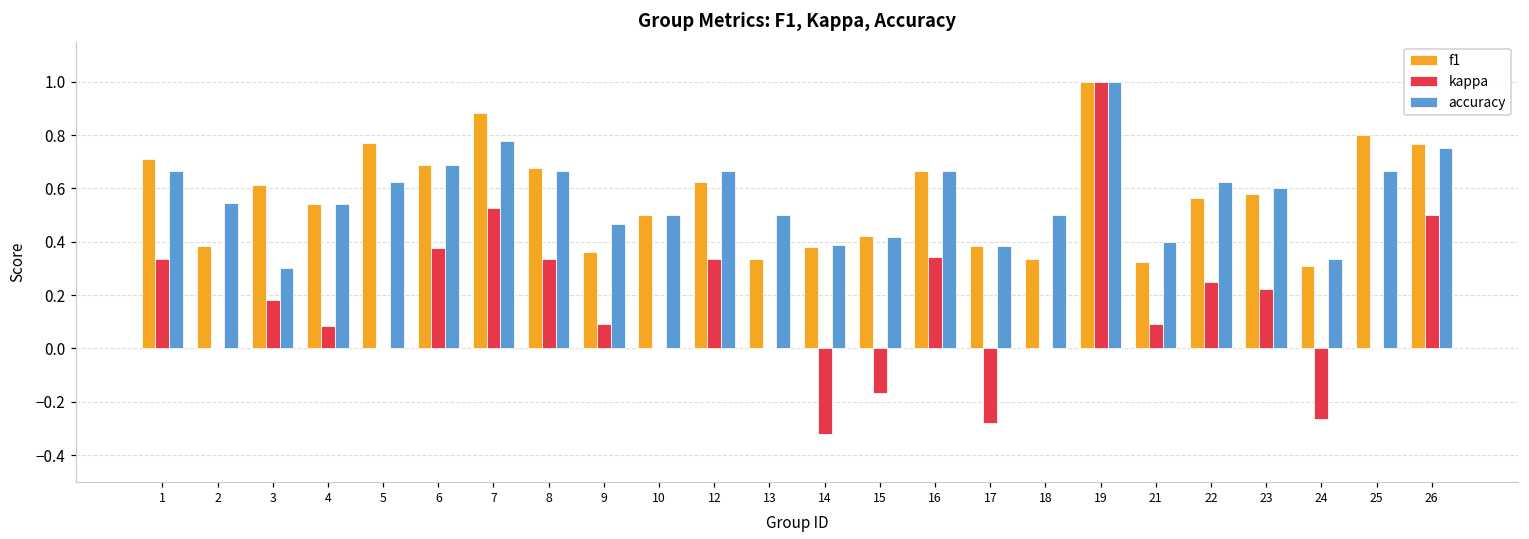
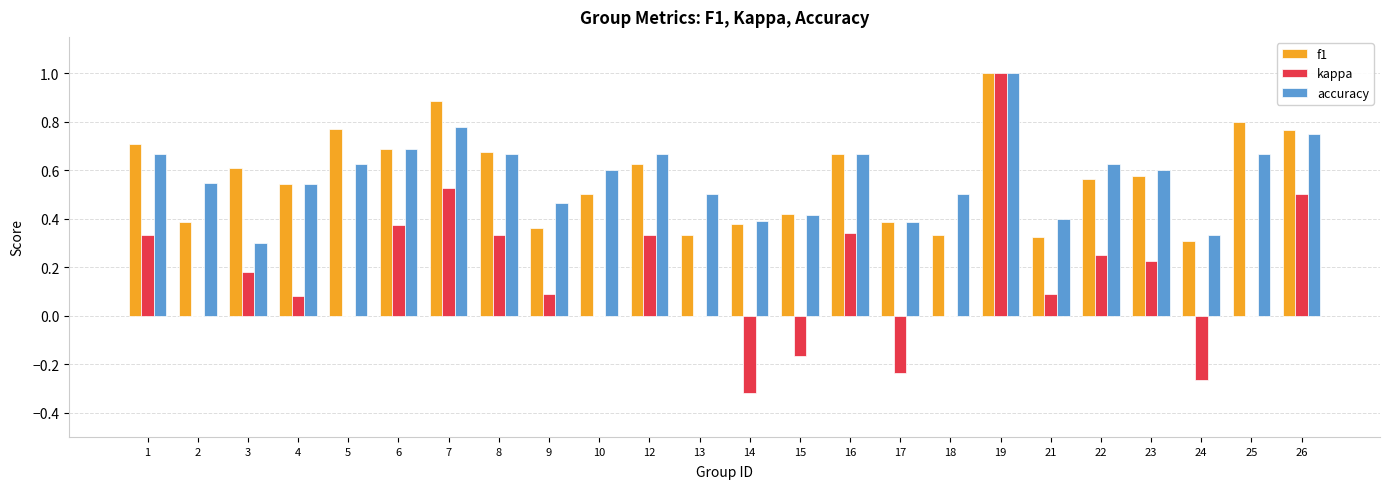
  {
    "f1": {
      "1": 0.71,
      "2": 0.39,
      "3": 0.61,
      "4": 0.54,
      "5": 0.77,
      "6": 0.69,
      "7": 0.88,
      "8": 0.68,
      "9": 0.36,
      "10": 0.50,
      "12": 0.63,
      "13": 0.33,
      "14": 0.38,
      "15": 0.42,
      "16": 0.67,
      "17": 0.38,
      "18": 0.33,
      "19": 1.00,
      "21": 0.33,
      "22": 0.56,
      "23": 0.58,
      "24": 0.31,
      "25": 0.80,
      "26": 0.77
    },
    "kappa": {
      "1": 0.33,
      "2": 0.00,
      "3": 0.18,
      "4": 0.08,
      "5": 0.00,
      "6": 0.38,
      "7": 0.53,
      "8": 0.33,
      "9": 0.09,
      "10": 0.00,
      "12": 0.33,
      "13": 0.00,
      "14": -0.32,
      "15": -0.17,
      "16": 0.34,
-     "17": -0.28,
+     "17": -0.24,
      "18": 0.00,
      "19": 1.00,
      "21": 0.09,
      "22": 0.25,
      "23": 0.22,
      "24": -0.27,
      "25": 0.00,
      "26": 0.50
    },
    "accuracy": {
      "1": 0.67,
      "2": 0.55,
      "3": 0.3,
      "4": 0.54,
      "5": 0.63,
      "6": 0.69,
      "7": 0.78,
      "8": 0.67,
      "9": 0.47,
-     "10": 0.5,
+     "10": 0.6,
      "12": 0.67,
      "13": 0.5,
      "14": 0.39,
      "15": 0.42,
      "16": 0.67,
      "17": 0.38,
      "18": 0.5,
      "19": 1.0,
      "21": 0.4,
      "22": 0.63,
      "23": 0.6,
      "24": 0.33,
      "25": 0.67,
      "26": 0.75
    }
  }
